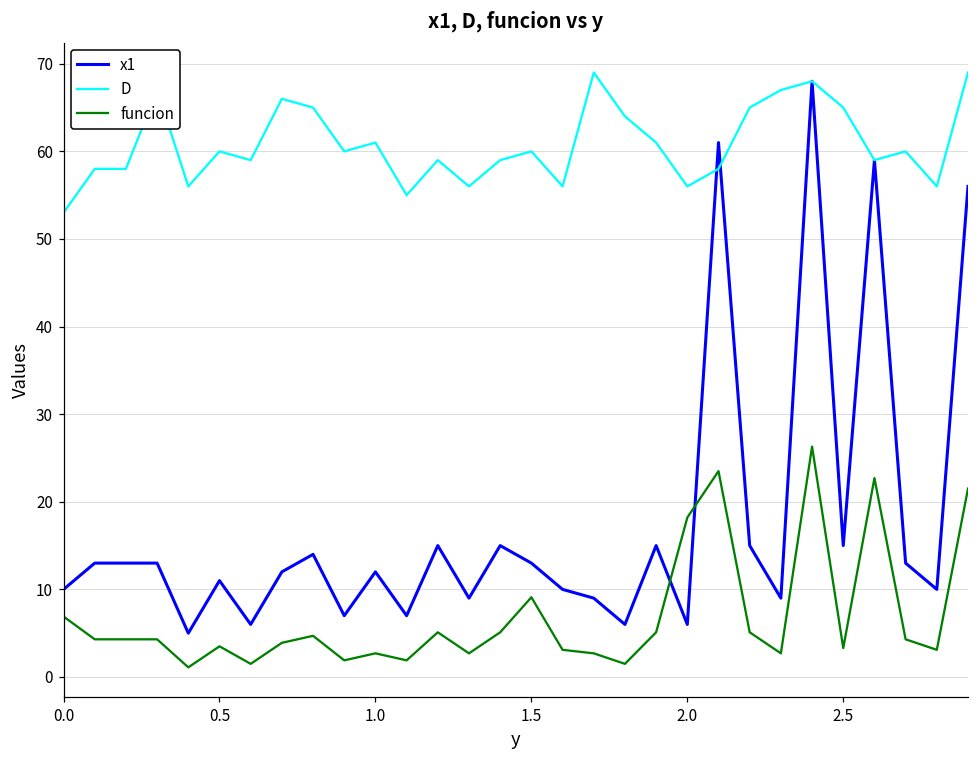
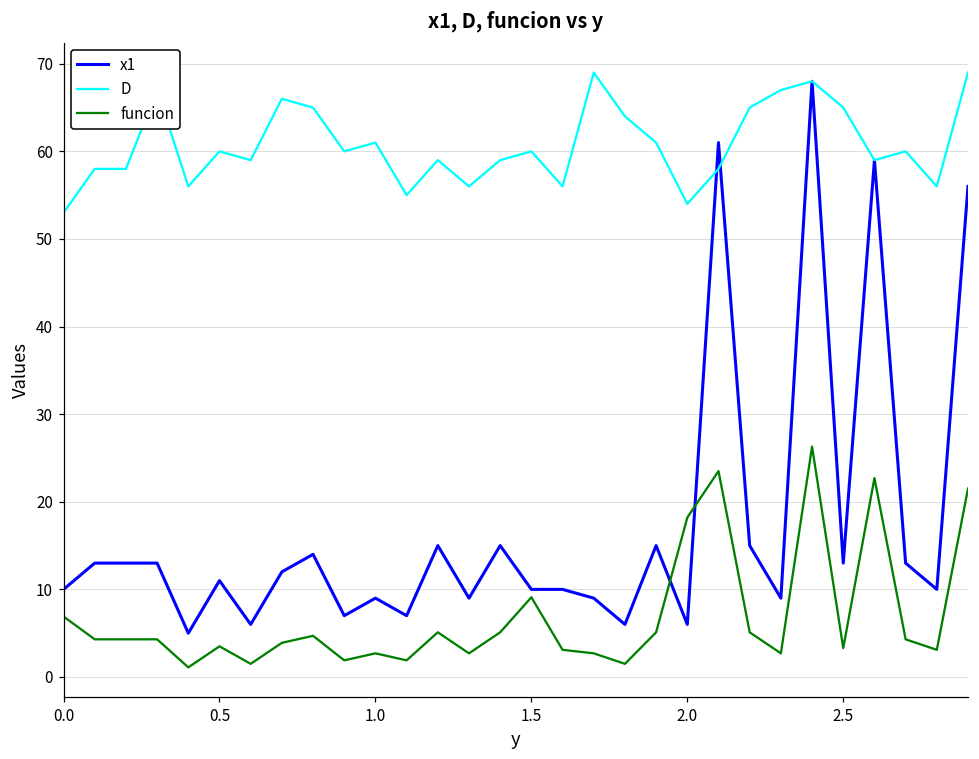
  {
    "x1": {
      "0.0": 10,
      "0.5": 11,
-     "1.0": 12,
-     "1.5": 13,
+     "1.0": 9,
+     "1.5": 10,
      "2.0": 6,
-     "2.5": 15
+     "2.5": 13
    },
    "D": {
      "0.0": 53,
      "0.5": 60,
      "1.0": 61,
      "1.5": 60,
-     "2.0": 56,
+     "2.0": 54,
      "2.5": 65
    },
    "funcion": {
      "0.0": 7,
      "0.5": 4,
      "1.0": 3,
      "1.5": 9,
      "2.0": 18,
      "2.5": 3
    }
  }
